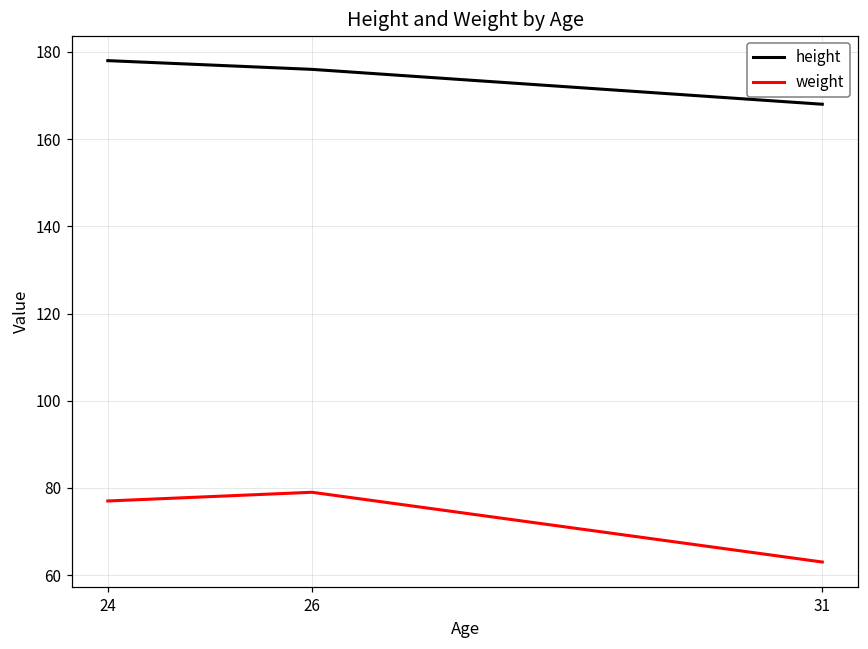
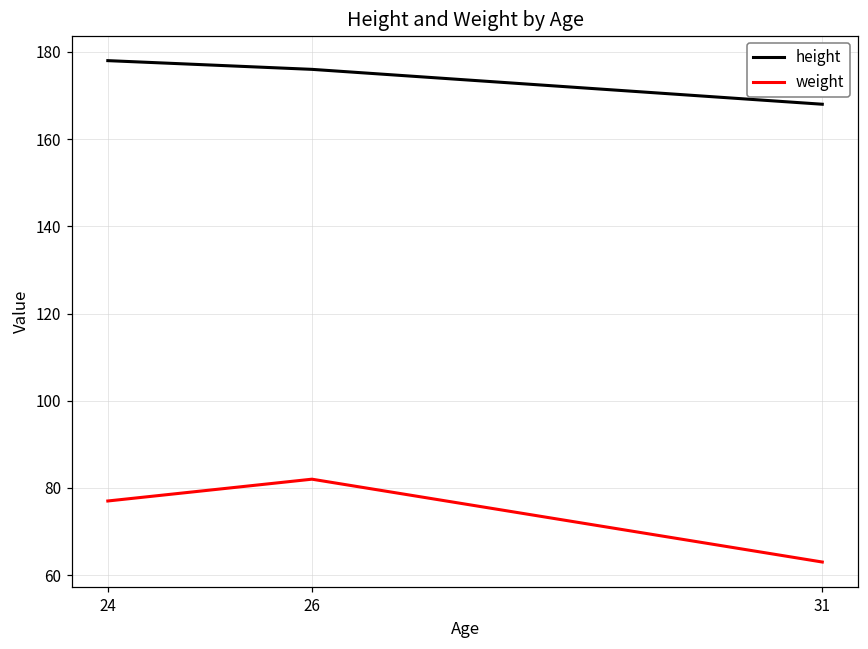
  {
    "height": {
      "24": 178,
      "26": 176,
      "31": 168
    },
    "weight": {
      "24": 77,
-     "26": 79,
+     "26": 82,
      "31": 63
    }
  }
